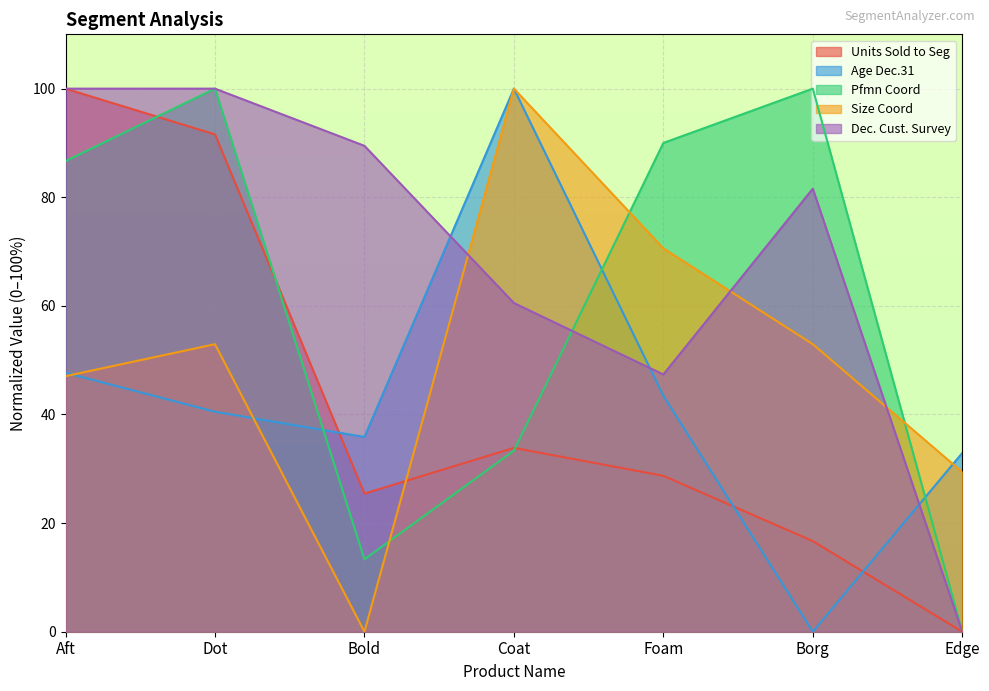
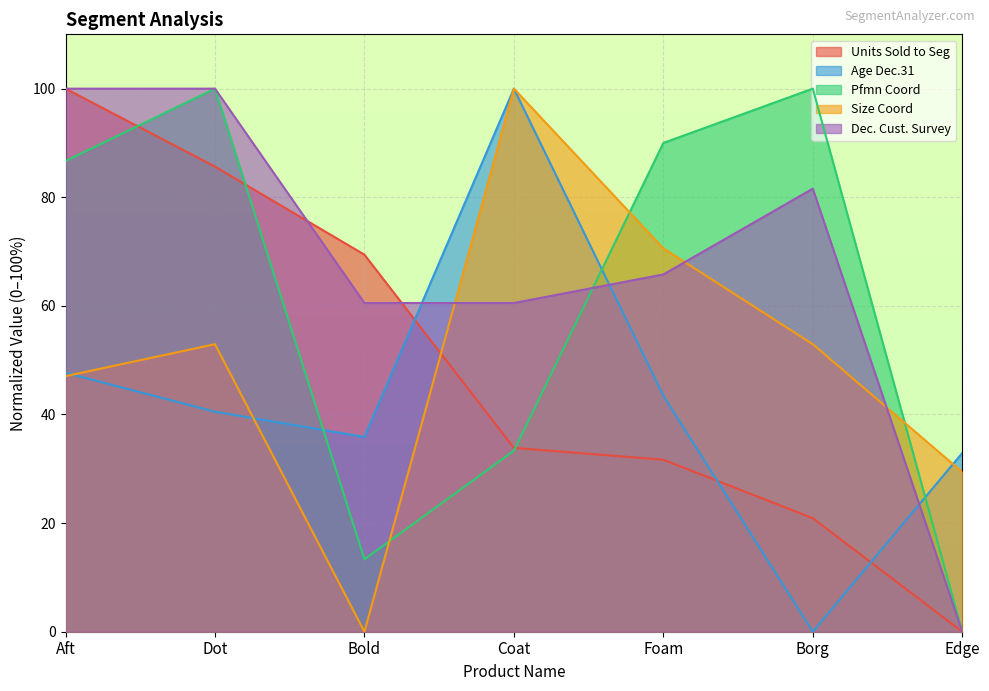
  {
    "Units Sold to Seg": {
-     "Dot": 92,
-     "Bold": 25,
+     "Dot": 86,
+     "Bold": 69,
      "Coat": 34,
-     "Foam": 29,
-     "Borg": 17
+     "Foam": 32,
+     "Borg": 21
    },
    "Age Dec.31": {
      "Aft": 48,
      "Dot": 41,
      "Bold": 36,
      "Foam": 43,
      "Borg": 0,
      "Edge": 33
    },
    "Pfmn Coord": {
      "Aft": 87,
      "Bold": 13,
      "Coat": 33,
      "Foam": 90
    },
    "Size Coord": {
      "Aft": 47,
      "Dot": 53,
      "Bold": 0,
      "Foam": 71,
      "Borg": 53,
      "Edge": 29
    },
    "Dec. Cust. Survey": {
-     "Bold": 89,
+     "Bold": 61,
      "Coat": 61,
-     "Foam": 47,
+     "Foam": 66,
      "Borg": 82
    }
  }
